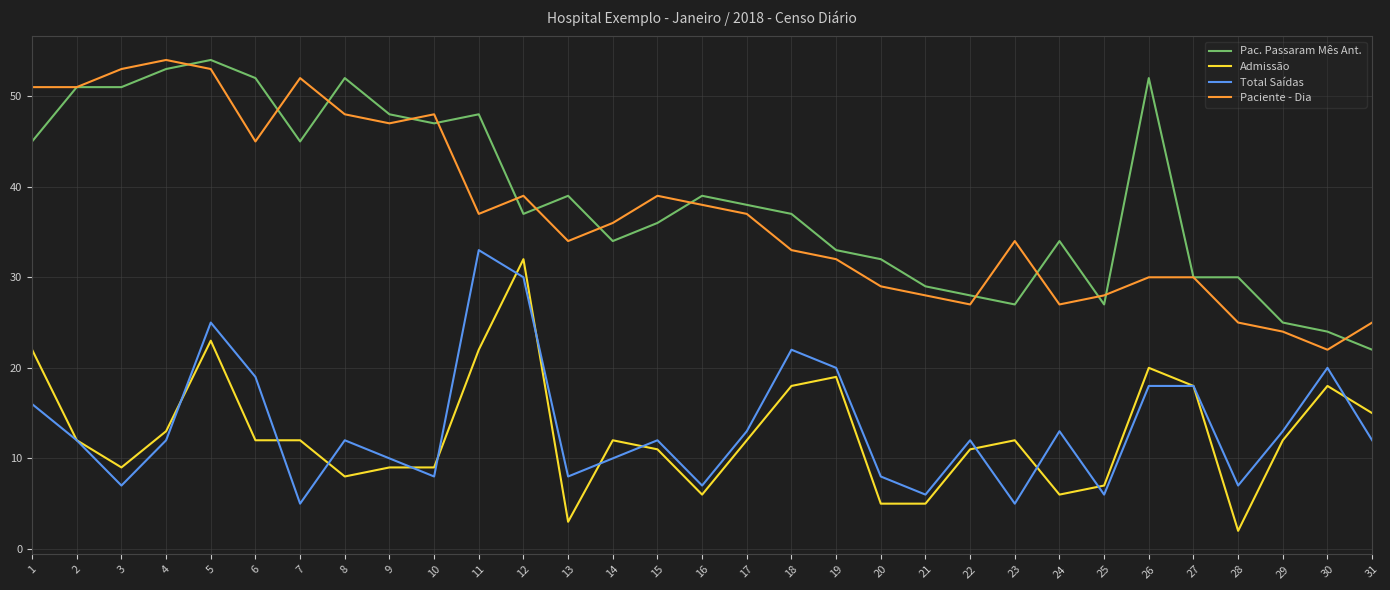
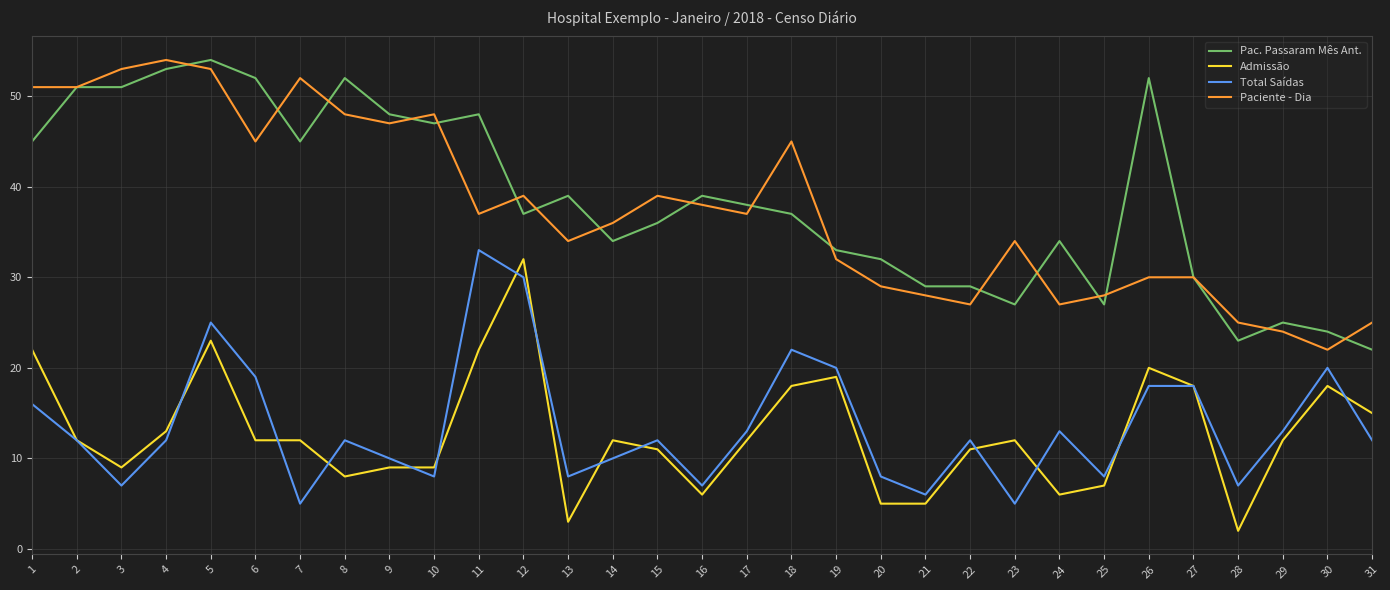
  {
    "Pac. Passaram Mês Ant.": {
      "1": 45,
      "3": 51,
      "4": 53,
      "5": 54,
      "6": 52,
      "7": 45,
      "8": 52,
      "9": 48,
      "10": 47,
      "11": 48,
      "12": 37,
      "13": 39,
      "14": 34,
      "15": 36,
      "16": 39,
      "17": 38,
      "18": 37,
      "19": 33,
      "20": 32,
      "21": 29,
-     "22": 28,
+     "22": 29,
      "23": 27,
      "24": 34,
      "25": 27,
      "26": 52,
-     "28": 30,
+     "28": 23,
      "29": 25,
      "30": 24,
      "31": 22
    },
    "Admissão": {
      "1": 22,
      "3": 9,
      "4": 13,
      "5": 23,
      "6": 12,
      "7": 12,
      "8": 8,
      "9": 9,
      "10": 9,
      "11": 22,
      "12": 32,
      "13": 3,
      "14": 12,
      "15": 11,
      "16": 6,
      "17": 12,
      "18": 18,
      "19": 19,
      "20": 5,
      "21": 5,
      "22": 11,
      "23": 12,
      "24": 6,
      "25": 7,
      "26": 20,
      "28": 2,
      "29": 12,
      "30": 18,
      "31": 15
    },
    "Total Saídas": {
      "1": 16,
      "3": 7,
      "4": 12,
      "5": 25,
      "6": 19,
      "7": 5,
      "8": 12,
      "9": 10,
      "10": 8,
      "11": 33,
      "12": 30,
      "13": 8,
      "14": 10,
      "15": 12,
      "16": 7,
      "17": 13,
      "18": 22,
      "19": 20,
      "20": 8,
      "21": 6,
      "22": 12,
      "23": 5,
      "24": 13,
-     "25": 6,
+     "25": 8,
      "26": 18,
      "28": 7,
      "29": 13,
      "30": 20,
      "31": 12
    },
    "Paciente - Dia": {
      "1": 51,
      "3": 53,
      "4": 54,
      "5": 53,
      "6": 45,
      "7": 52,
      "8": 48,
      "9": 47,
      "10": 48,
      "11": 37,
      "12": 39,
      "13": 34,
      "14": 36,
      "15": 39,
      "16": 38,
      "17": 37,
-     "18": 33,
+     "18": 45,
      "19": 32,
      "20": 29,
      "21": 28,
      "22": 27,
      "23": 34,
      "24": 27,
      "25": 28,
      "26": 30,
      "28": 25,
      "29": 24,
      "30": 22,
      "31": 25
    }
  }
